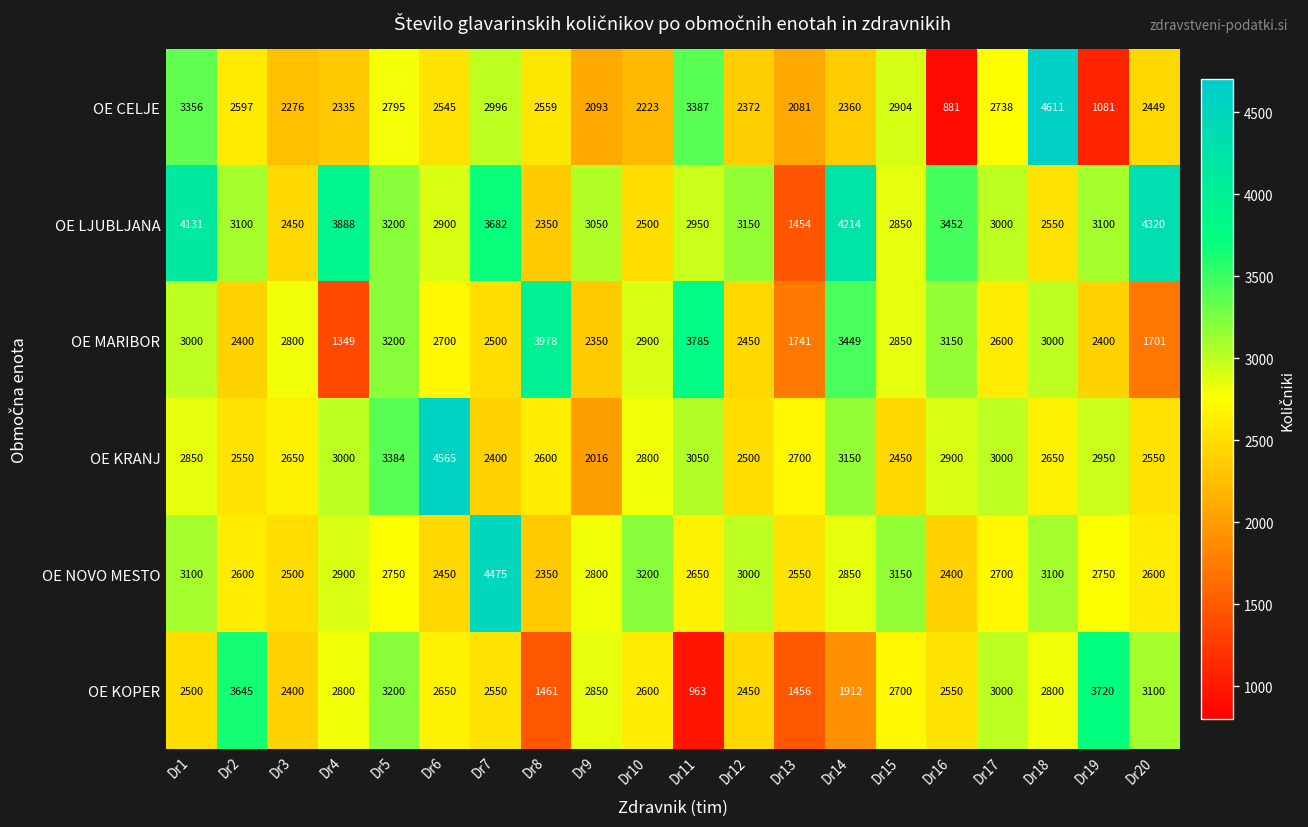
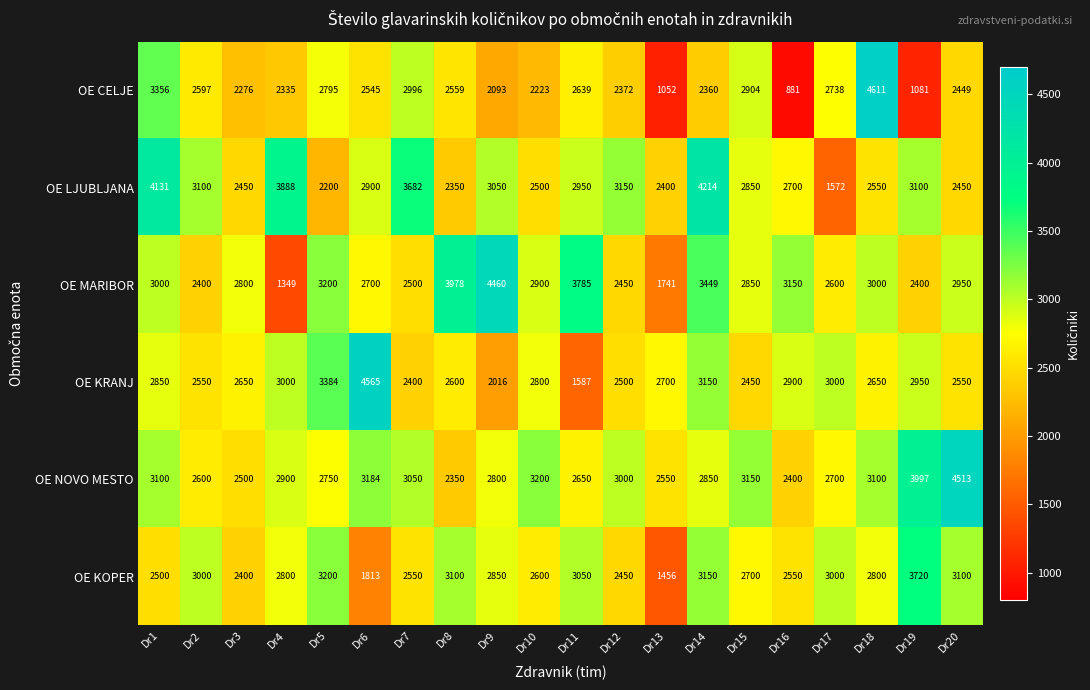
  {
    "OE CELJE": {
      "Dr1": 3356,
      "Dr2": 2597,
      "Dr3": 2276,
      "Dr4": 2335,
      "Dr5": 2795,
      "Dr6": 2545,
      "Dr7": 2996,
      "Dr8": 2559,
      "Dr9": 2093,
      "Dr10": 2223,
-     "Dr11": 3387,
+     "Dr11": 2639,
      "Dr12": 2372,
-     "Dr13": 2081,
+     "Dr13": 1052,
      "Dr14": 2360,
      "Dr15": 2904,
      "Dr16": 881,
      "Dr17": 2738,
      "Dr18": 4611,
      "Dr19": 1081,
      "Dr20": 2449
    },
    "OE LJUBLJANA": {
      "Dr1": 4131,
      "Dr2": 3100,
      "Dr3": 2450,
      "Dr4": 3888,
-     "Dr5": 3200,
+     "Dr5": 2200,
      "Dr6": 2900,
      "Dr7": 3682,
      "Dr8": 2350,
      "Dr9": 3050,
      "Dr10": 2500,
      "Dr11": 2950,
      "Dr12": 3150,
-     "Dr13": 1454,
+     "Dr13": 2400,
      "Dr14": 4214,
      "Dr15": 2850,
-     "Dr16": 3452,
-     "Dr17": 3000,
+     "Dr16": 2700,
+     "Dr17": 1572,
      "Dr18": 2550,
      "Dr19": 3100,
-     "Dr20": 4320
+     "Dr20": 2450
    },
    "OE MARIBOR": {
      "Dr1": 3000,
      "Dr2": 2400,
      "Dr3": 2800,
      "Dr4": 1349,
      "Dr5": 3200,
      "Dr6": 2700,
      "Dr7": 2500,
      "Dr8": 3978,
-     "Dr9": 2350,
+     "Dr9": 4460,
      "Dr10": 2900,
      "Dr11": 3785,
      "Dr12": 2450,
      "Dr13": 1741,
      "Dr14": 3449,
      "Dr15": 2850,
      "Dr16": 3150,
      "Dr17": 2600,
      "Dr18": 3000,
      "Dr19": 2400,
-     "Dr20": 1701
+     "Dr20": 2950
    },
    "OE KRANJ": {
      "Dr1": 2850,
      "Dr2": 2550,
      "Dr3": 2650,
      "Dr4": 3000,
      "Dr5": 3384,
      "Dr6": 4565,
      "Dr7": 2400,
      "Dr8": 2600,
      "Dr9": 2016,
      "Dr10": 2800,
-     "Dr11": 3050,
+     "Dr11": 1587,
      "Dr12": 2500,
      "Dr13": 2700,
      "Dr14": 3150,
      "Dr15": 2450,
      "Dr16": 2900,
      "Dr17": 3000,
      "Dr18": 2650,
      "Dr19": 2950,
      "Dr20": 2550
    },
    "OE NOVO MESTO": {
      "Dr1": 3100,
      "Dr2": 2600,
      "Dr3": 2500,
      "Dr4": 2900,
      "Dr5": 2750,
-     "Dr6": 2450,
-     "Dr7": 4475,
+     "Dr6": 3184,
+     "Dr7": 3050,
      "Dr8": 2350,
      "Dr9": 2800,
      "Dr10": 3200,
      "Dr11": 2650,
      "Dr12": 3000,
      "Dr13": 2550,
      "Dr14": 2850,
      "Dr15": 3150,
      "Dr16": 2400,
      "Dr17": 2700,
      "Dr18": 3100,
-     "Dr19": 2750,
-     "Dr20": 2600
+     "Dr19": 3997,
+     "Dr20": 4513
    },
    "OE KOPER": {
      "Dr1": 2500,
-     "Dr2": 3645,
+     "Dr2": 3000,
      "Dr3": 2400,
      "Dr4": 2800,
      "Dr5": 3200,
-     "Dr6": 2650,
+     "Dr6": 1813,
      "Dr7": 2550,
-     "Dr8": 1461,
+     "Dr8": 3100,
      "Dr9": 2850,
      "Dr10": 2600,
-     "Dr11": 963,
+     "Dr11": 3050,
      "Dr12": 2450,
      "Dr13": 1456,
-     "Dr14": 1912,
+     "Dr14": 3150,
      "Dr15": 2700,
      "Dr16": 2550,
      "Dr17": 3000,
      "Dr18": 2800,
      "Dr19": 3720,
      "Dr20": 3100
    }
  }
